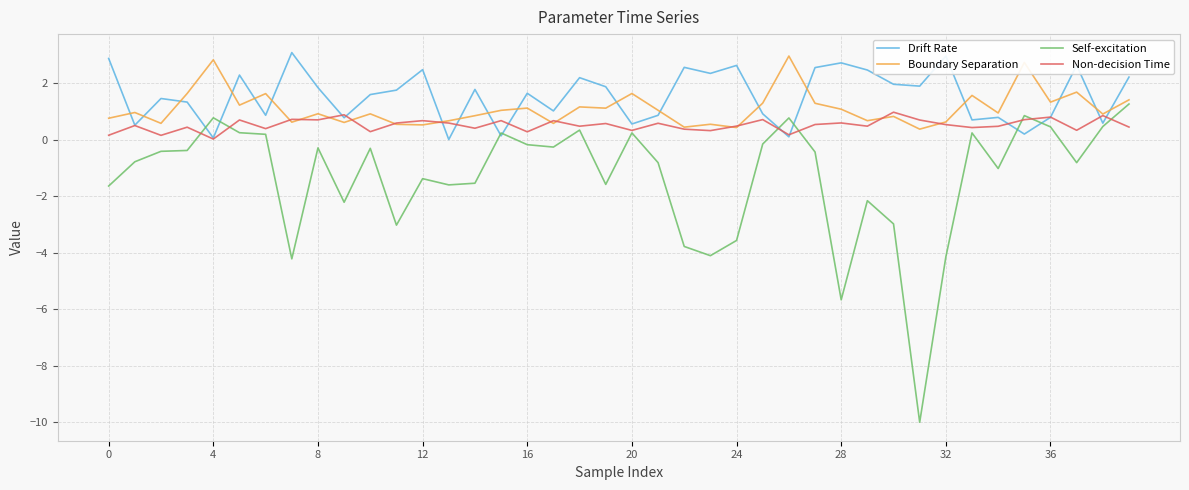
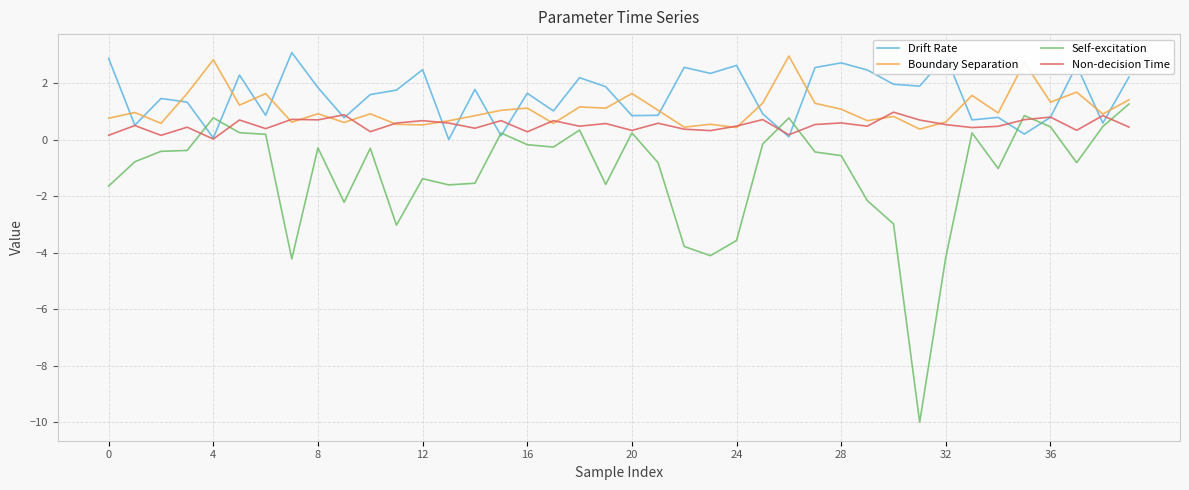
  {
    "Drift Rate": {
      "0": 2.9,
      "8": 1.8,
      "12": 2.5,
      "16": 1.6,
-     "20": 0.6,
+     "20": 0.9,
      "24": 2.6,
      "28": 2.7
    },
    "Boundary Separation": {
      "0": 0.8,
      "4": 2.8,
      "8": 0.9,
      "12": 0.5,
      "16": 1.1,
      "20": 1.6,
      "28": 1.1,
      "32": 0.6,
      "36": 1.3
    },
    "Self-excitation": {
      "0": -1.6,
      "4": 0.8,
      "8": -0.3,
      "12": -1.4,
      "16": -0.2,
      "24": -3.6,
-     "28": -5.7,
+     "28": -0.6,
      "32": -4.1,
      "36": 0.5
    },
    "Non-decision Time": {
      "0": 0.2,
      "8": 0.7,
      "12": 0.7,
      "16": 0.3,
      "28": 0.6,
      "32": 0.5
    }
  }
